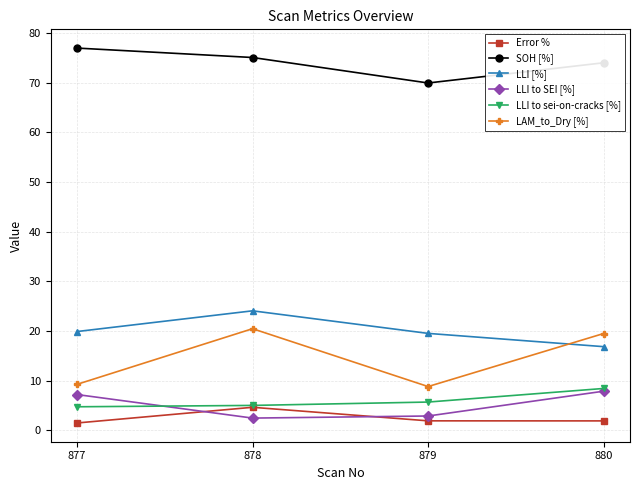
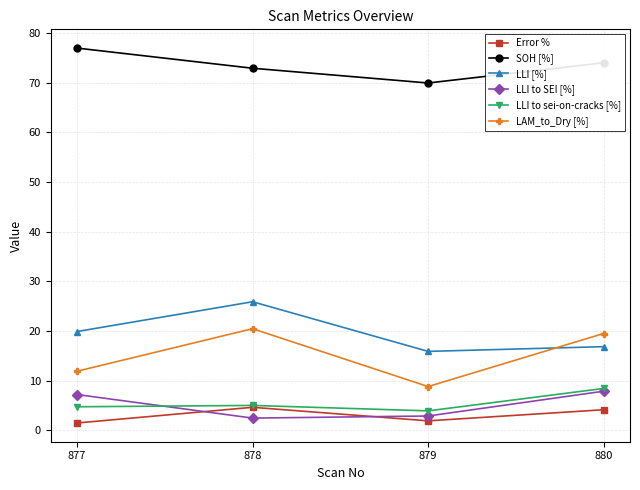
  {
    "Error %": {
      "877": 1,
      "879": 2,
-     "880": 2
+     "880": 4
    },
    "SOH [%]": {
      "877": 77,
-     "878": 75,
+     "878": 73,
      "879": 70
    },
    "LLI [%]": {
      "877": 20,
-     "878": 24,
-     "879": 19,
+     "878": 26,
+     "879": 16,
      "880": 17
    },
    "LLI to SEI [%]": {
      "877": 7,
      "878": 2,
      "879": 3,
      "880": 8
    },
    "LLI to sei-on-cracks [%]": {
      "877": 5,
-     "879": 6,
+     "879": 4,
      "880": 8
    },
    "LAM_to_Dry [%]": {
-     "877": 9,
+     "877": 12,
      "878": 20,
      "879": 9,
      "880": 19
    }
  }
